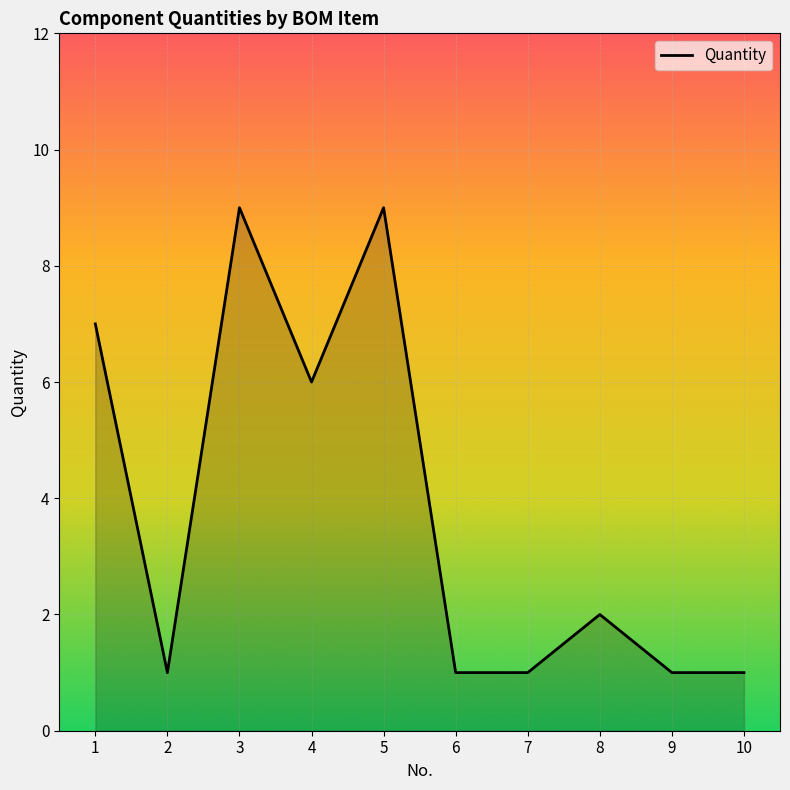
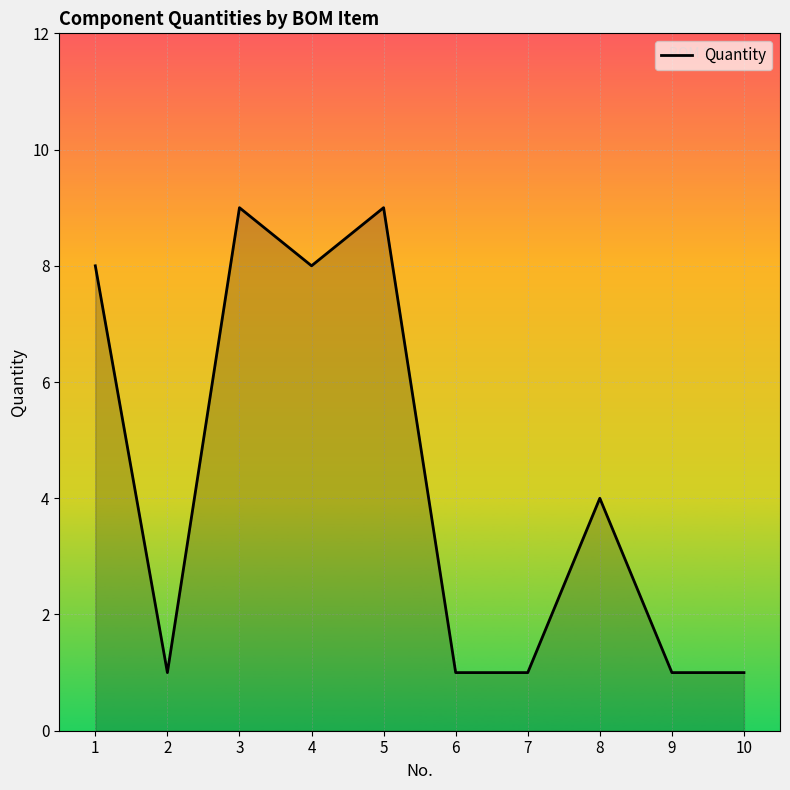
  {
-   "1": 7,
+   "1": 8,
    "2": 1,
    "3": 9,
-   "4": 6,
+   "4": 8,
    "5": 9,
    "6": 1,
    "7": 1,
-   "8": 2,
+   "8": 4,
    "9": 1,
    "10": 1
  }
